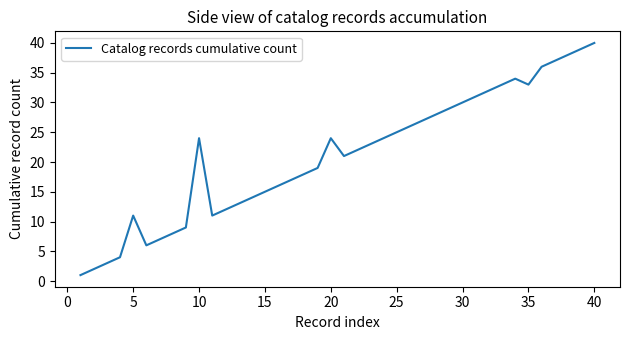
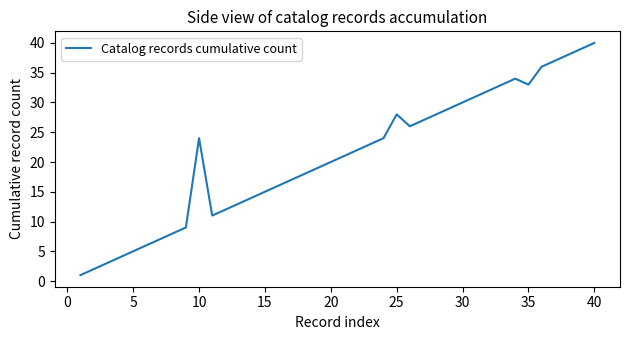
  {
-   "5": 11,
+   "5": 5,
    "10": 24,
    "15": 15,
-   "20": 24,
-   "25": 25,
+   "20": 20,
+   "25": 28,
    "30": 30,
    "35": 33,
    "40": 40
  }
